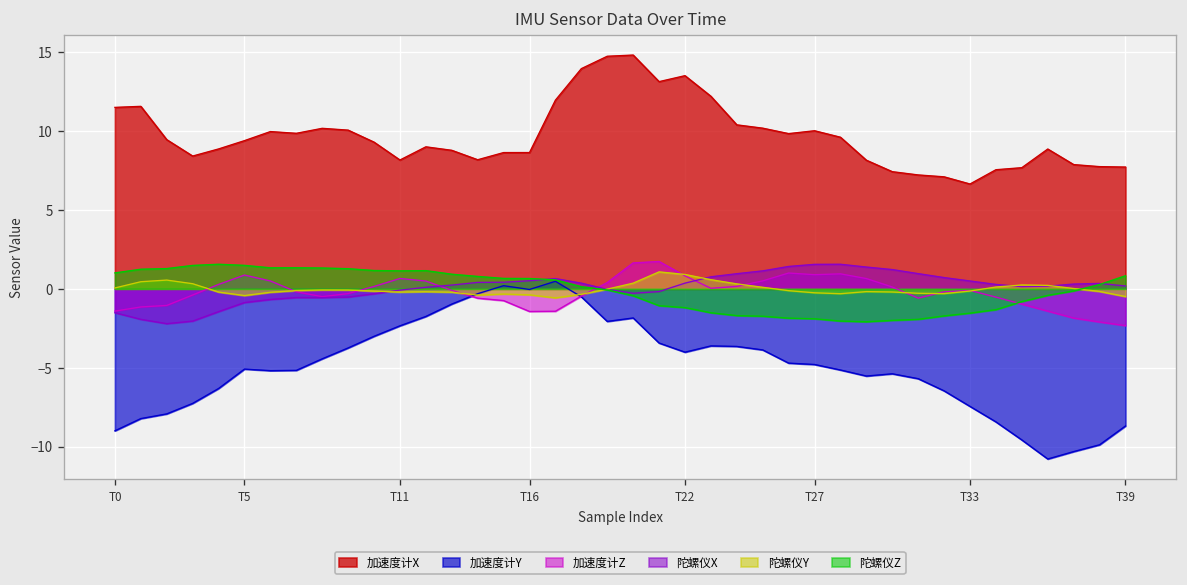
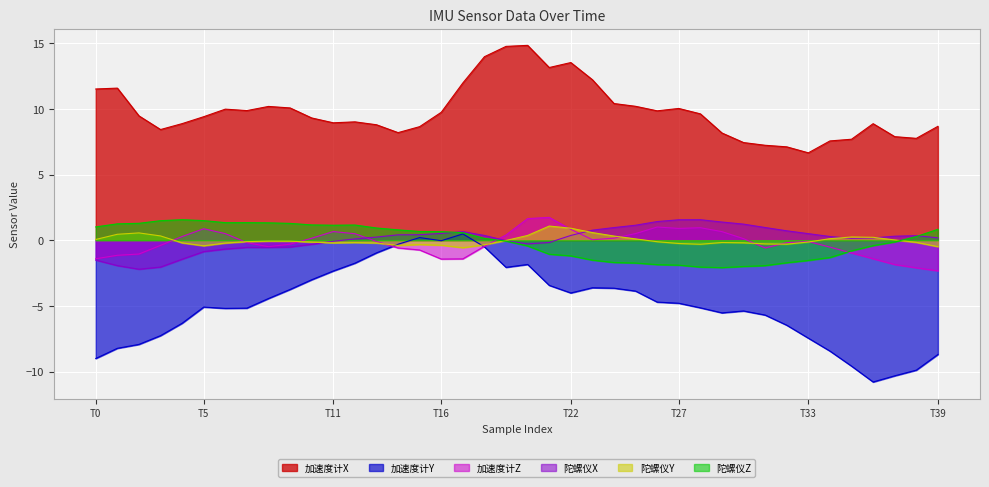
  {
    "加速度计X": {
      "T0": 11.5,
      "T5": 9.4,
-     "T11": 8.2,
-     "T16": 8.6,
+     "T11": 8.9,
+     "T16": 9.7,
      "T22": 13.5,
      "T27": 10.0,
      "T33": 6.7,
-     "T39": 7.7
+     "T39": 8.7
    }
  }
